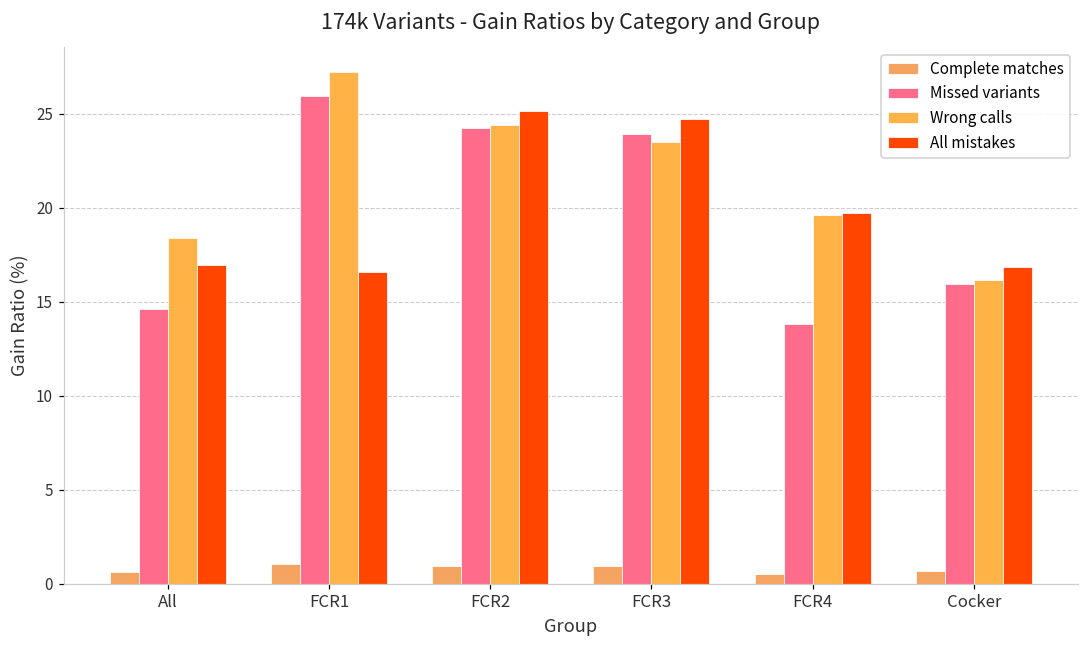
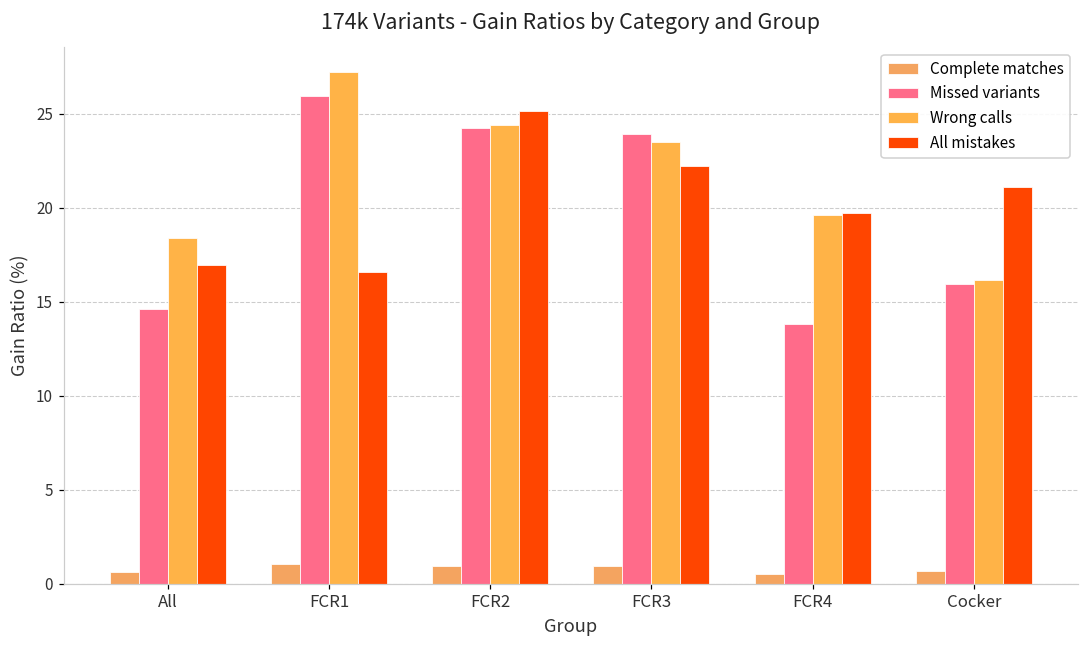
  {
    "Missed variants": {
      "All": 14.6,
      "FCR1": 25.9,
      "FCR2": 24.2,
      "FCR3": 23.9,
      "FCR4": 13.8,
      "Cocker": 16.0
    },
    "All mistakes": {
      "All": 17.0,
      "FCR1": 16.6,
      "FCR2": 25.1,
-     "FCR3": 24.7,
+     "FCR3": 22.2,
      "FCR4": 19.7,
-     "Cocker": 16.9
+     "Cocker": 21.1
    }
  }
